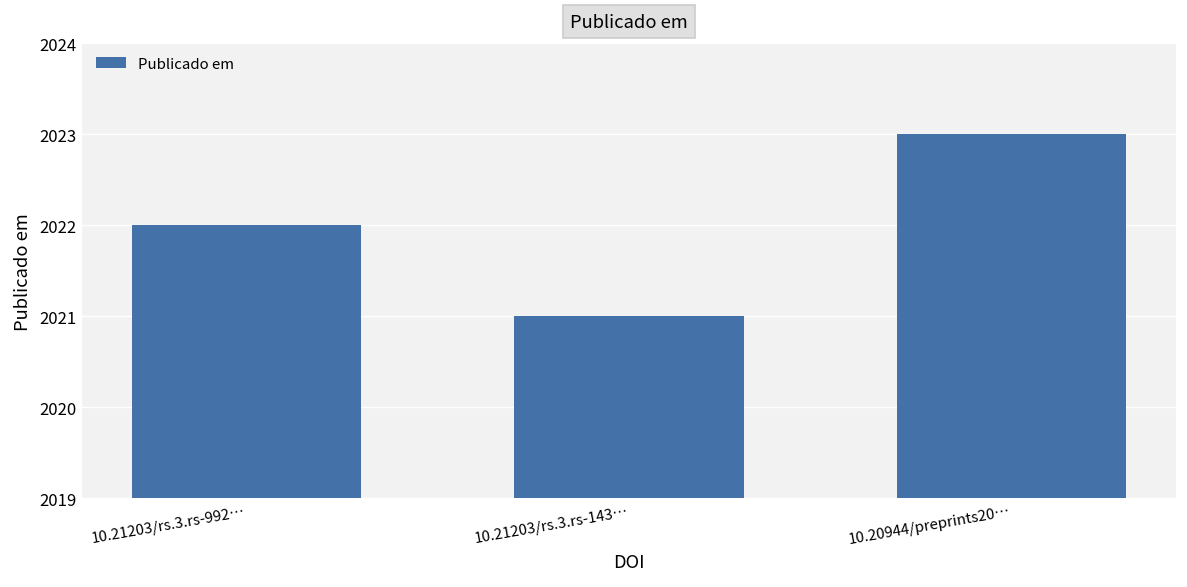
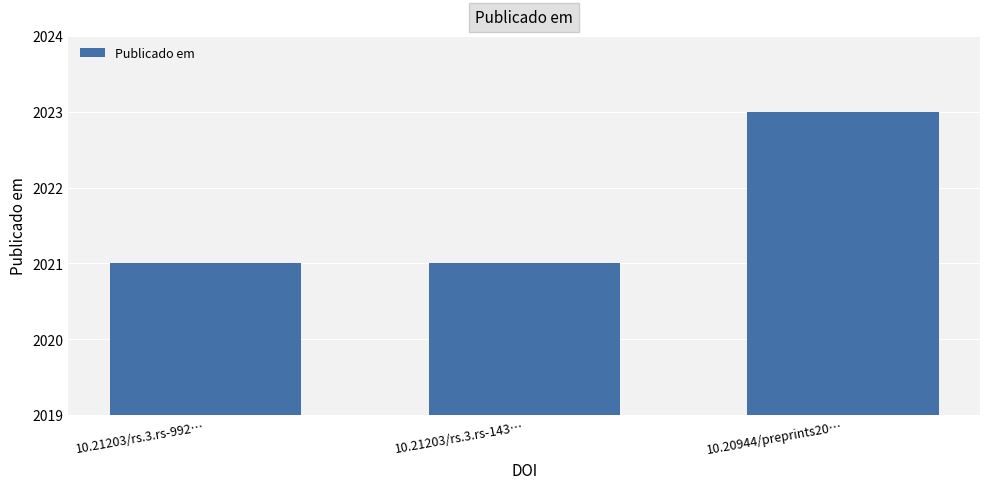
  {
-   "10.21203/rs.3.rs-992…": 2022,
+   "10.21203/rs.3.rs-992…": 2021,
    "10.21203/rs.3.rs-143…": 2021,
    "10.20944/preprints20…": 2023
  }
